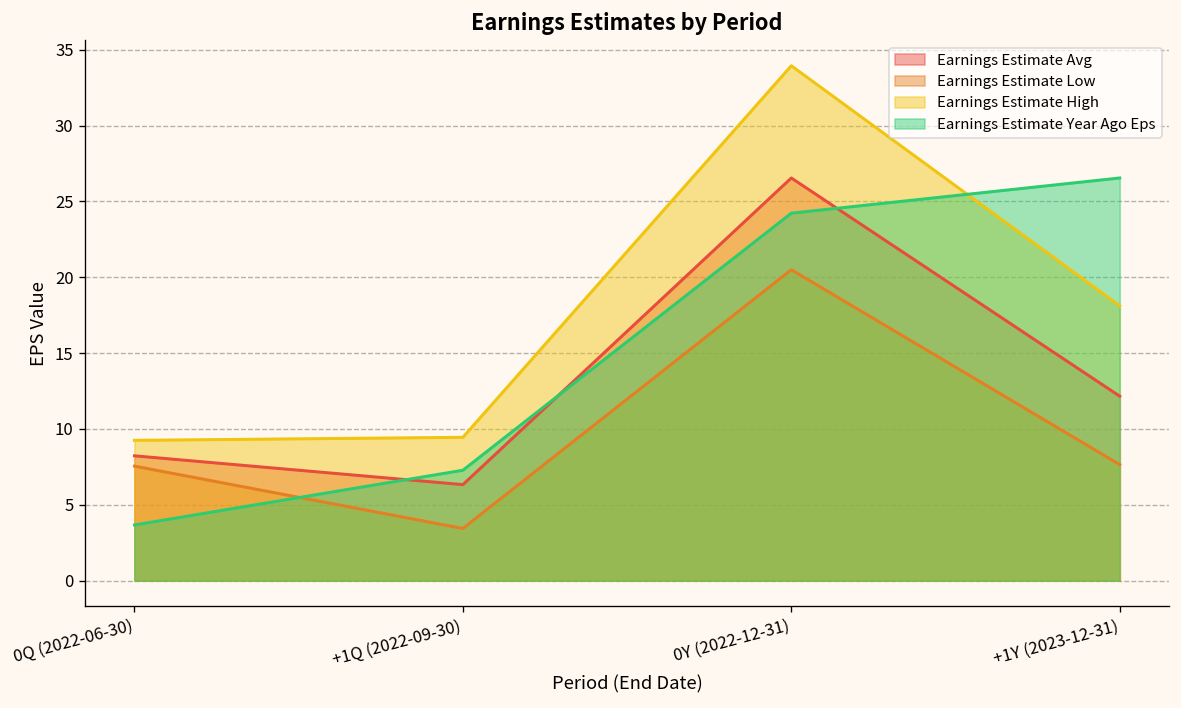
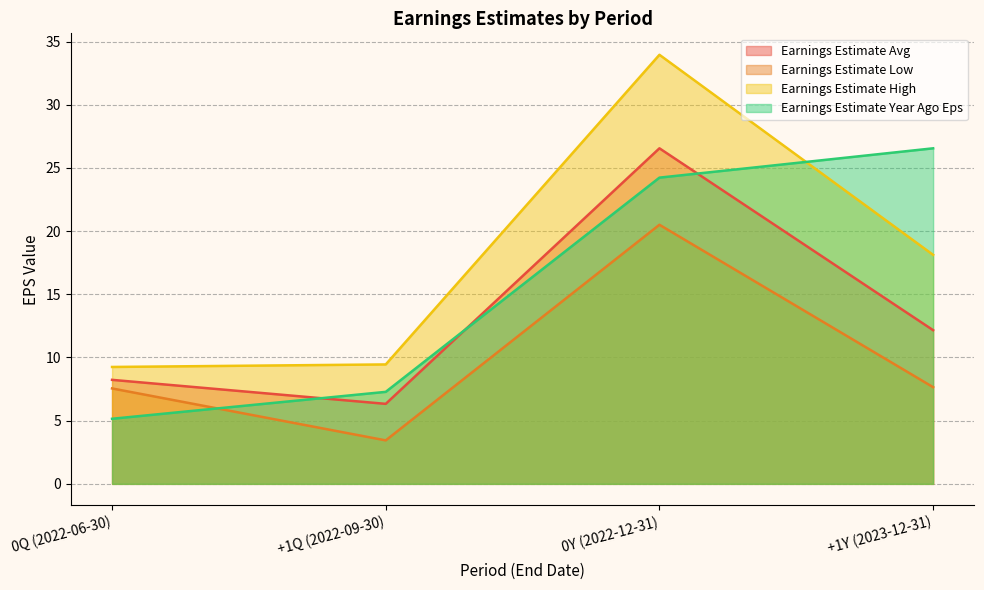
  {
    "Earnings Estimate Year Ago Eps": {
-     "0Q (2022-06-30)": 3.7,
+     "0Q (2022-06-30)": 5.2,
      "+1Q (2022-09-30)": 7.3,
      "0Y (2022-12-31)": 24.2,
      "+1Y (2023-12-31)": 26.6
    }
  }
